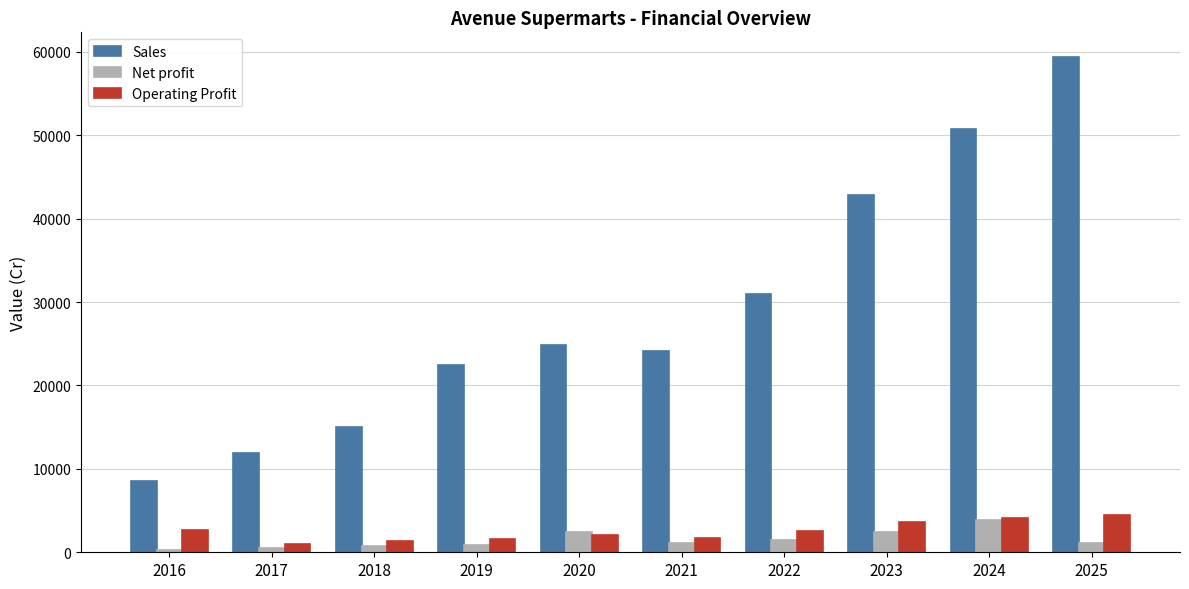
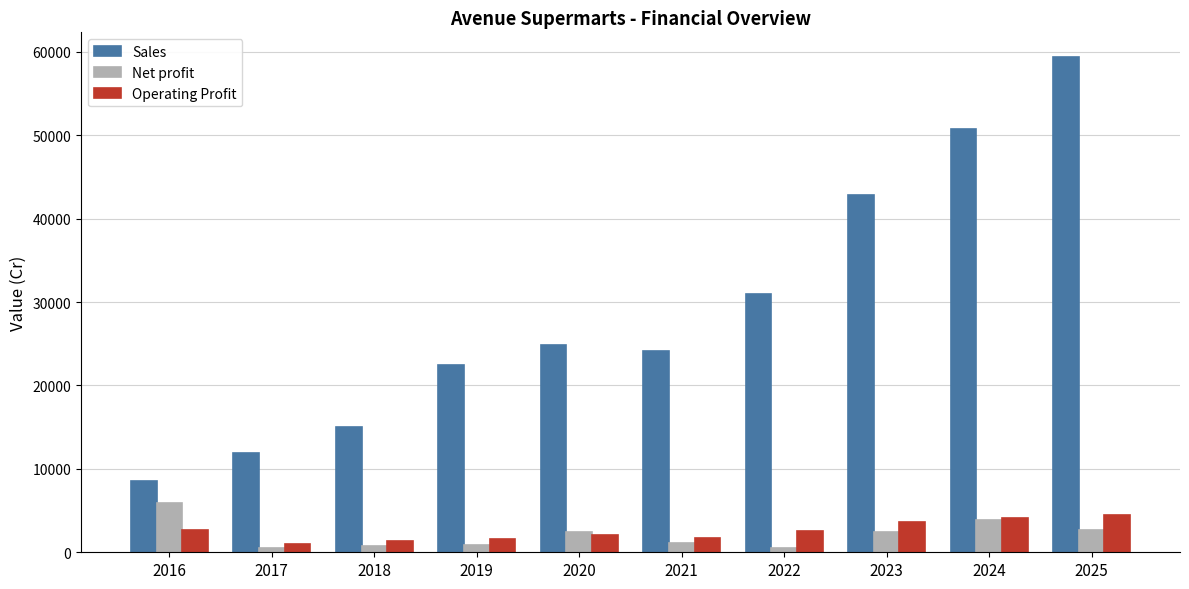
  {
    "Sales": {
      "2016": 9000,
      "2017": 12000,
      "2018": 15000,
      "2019": 22000,
      "2020": 25000,
      "2021": 24000,
      "2022": 31000,
      "2023": 43000,
      "2024": 51000,
      "2025": 59000
    },
    "Net profit": {
-     "2016": 0,
+     "2016": 6000,
      "2017": 0,
      "2018": 1000,
      "2019": 1000,
      "2020": 2000,
      "2021": 1000,
-     "2022": 1500,
+     "2022": 500,
      "2023": 2000,
      "2024": 4000,
-     "2025": 1000
+     "2025": 3000
    },
    "Operating Profit": {
      "2016": 3000,
      "2017": 1000,
      "2018": 1000,
      "2019": 2000,
      "2020": 2000,
      "2021": 2000,
      "2022": 3000,
      "2023": 4000,
      "2024": 4000,
      "2025": 4000
    }
  }
